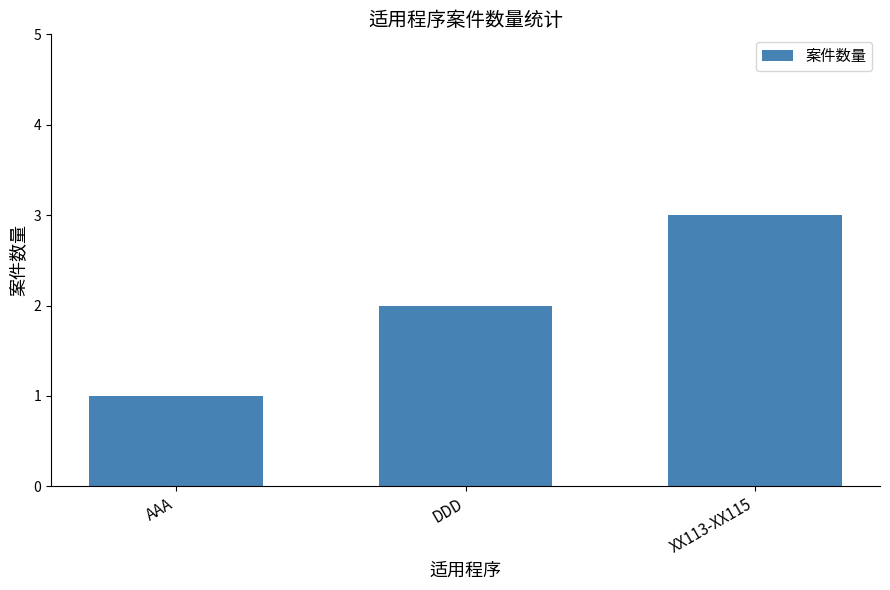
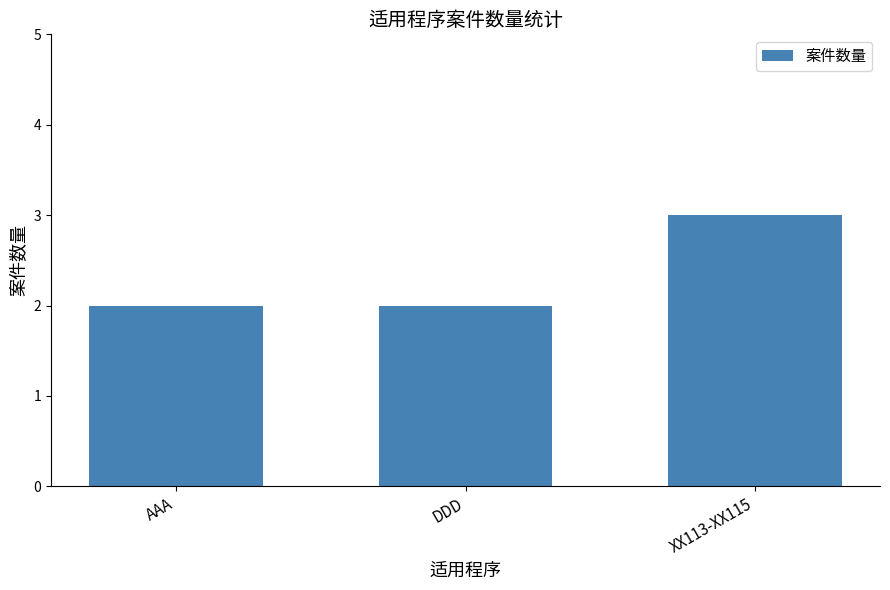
  {
-   "AAA": 1,
+   "AAA": 2,
    "DDD": 2,
    "XX113-XX115": 3
  }
